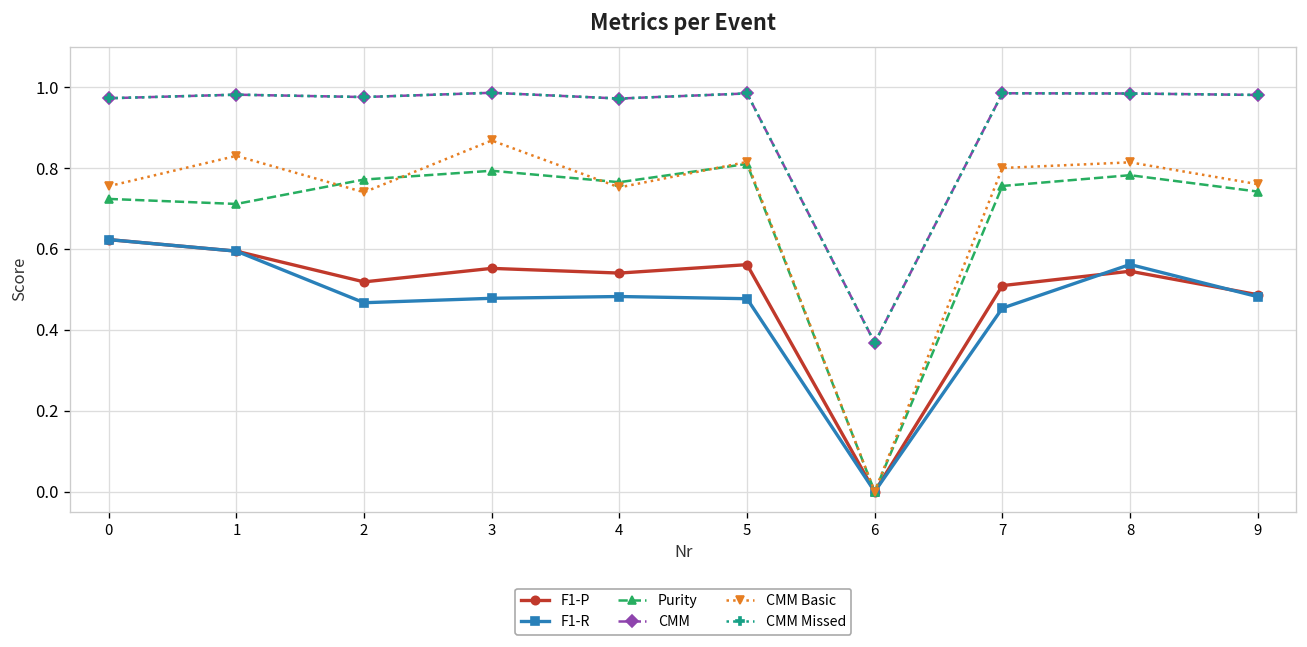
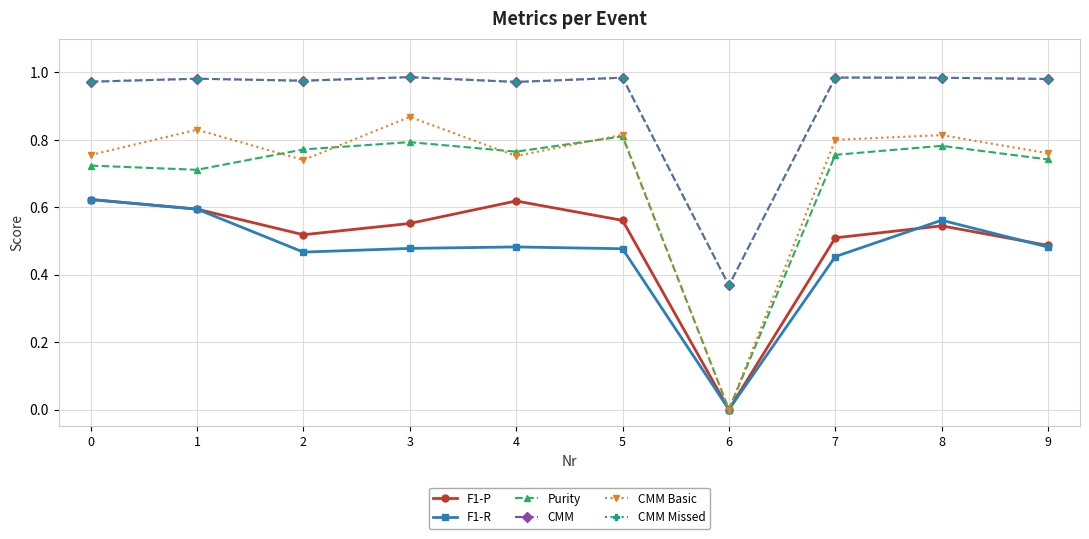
  {
    "F1-P": {
      "2": 0.52,
      "3": 0.55,
-     "4": 0.54,
+     "4": 0.62,
      "5": 0.56,
      "7": 0.51,
      "8": 0.54
    },
    "F1-R": {
      "2": 0.47,
      "3": 0.48,
      "4": 0.48,
      "5": 0.48,
      "7": 0.45,
      "8": 0.56
    },
    "CMM Basic": {
      "0": 0.76,
      "1": 0.83,
      "2": 0.74,
      "3": 0.87,
      "4": 0.75,
      "7": 0.80,
      "8": 0.81,
      "9": 0.76
    }
  }
